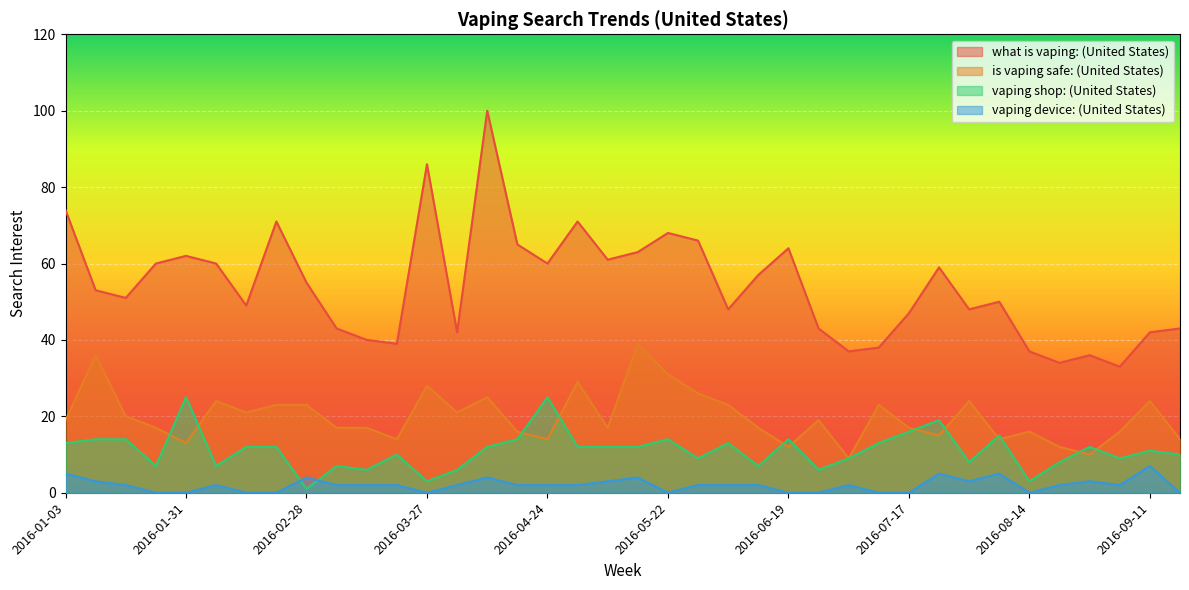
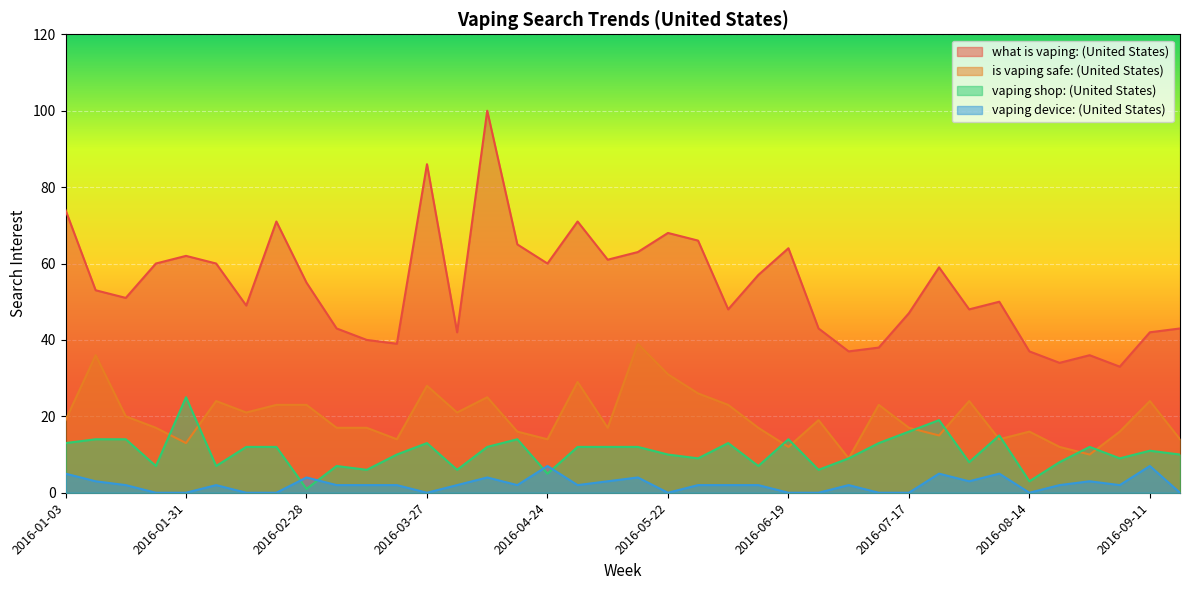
  {
    "vaping shop: (United States)": {
      "2016-01-03": 13,
      "2016-01-31": 25,
      "2016-02-28": 1,
-     "2016-03-27": 3,
-     "2016-04-24": 25,
-     "2016-05-22": 14,
+     "2016-03-27": 13,
+     "2016-04-24": 5,
+     "2016-05-22": 10,
      "2016-06-19": 14,
      "2016-07-17": 16,
      "2016-08-14": 3,
      "2016-09-11": 11
    },
    "vaping device: (United States)": {
      "2016-01-03": 5,
      "2016-01-31": 0,
      "2016-02-28": 4,
      "2016-03-27": 0,
-     "2016-04-24": 2,
+     "2016-04-24": 7,
      "2016-05-22": 0,
      "2016-06-19": 0,
      "2016-07-17": 0,
      "2016-08-14": 0,
      "2016-09-11": 7
    }
  }
